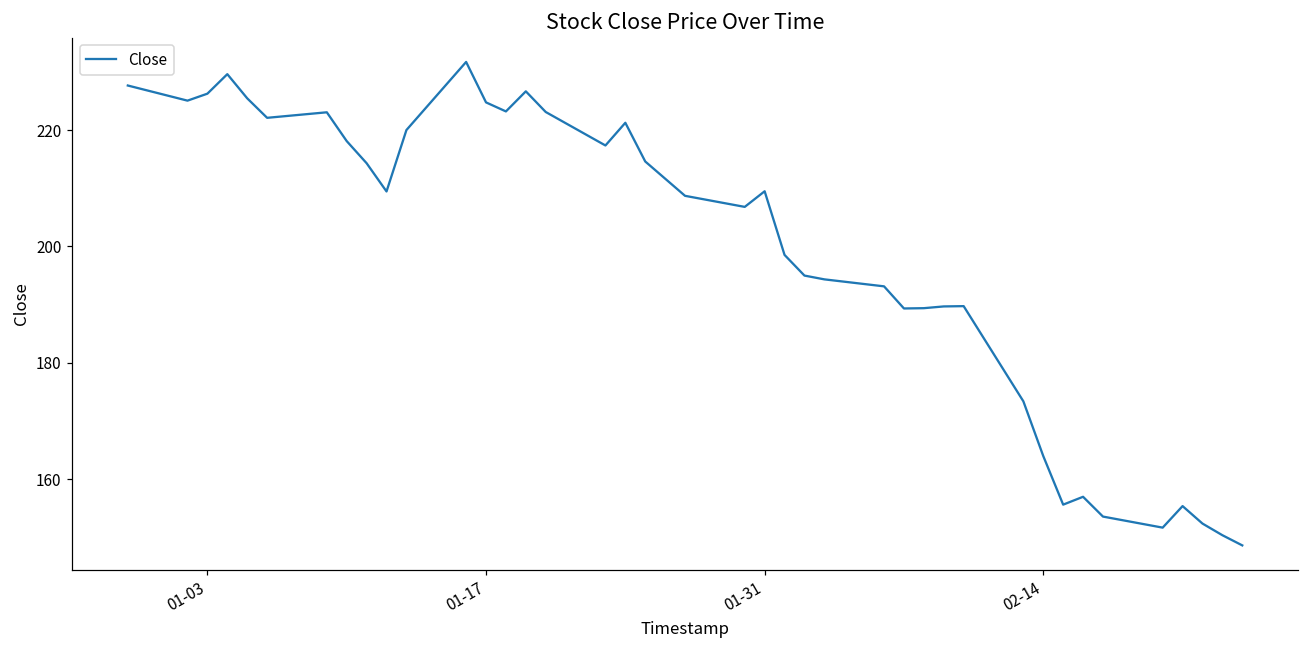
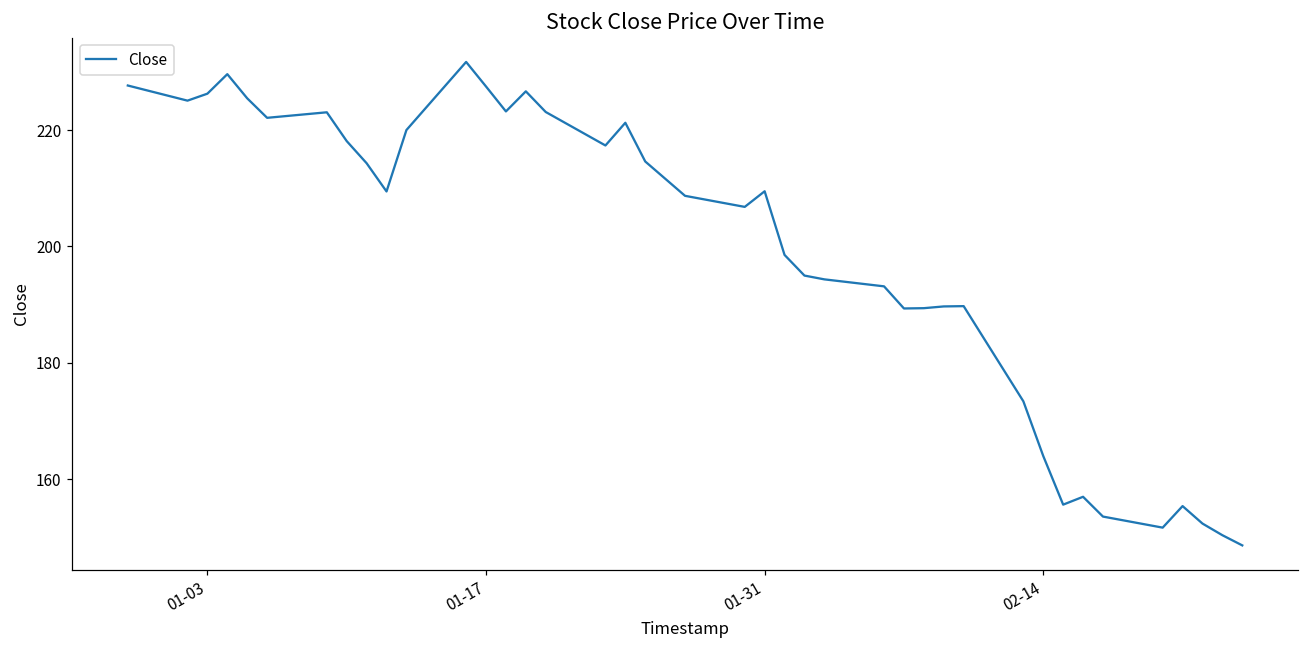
  {
    "01-03": 226,
-   "01-17": 225,
+   "01-17": 227,
    "01-31": 209,
    "02-14": 164
  }
